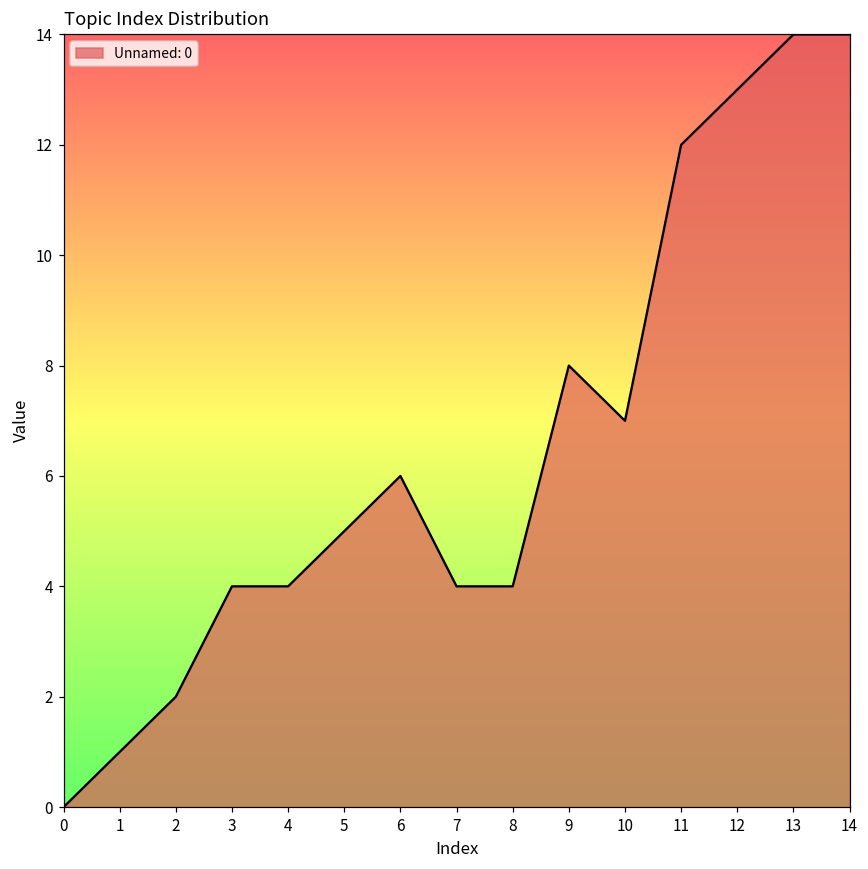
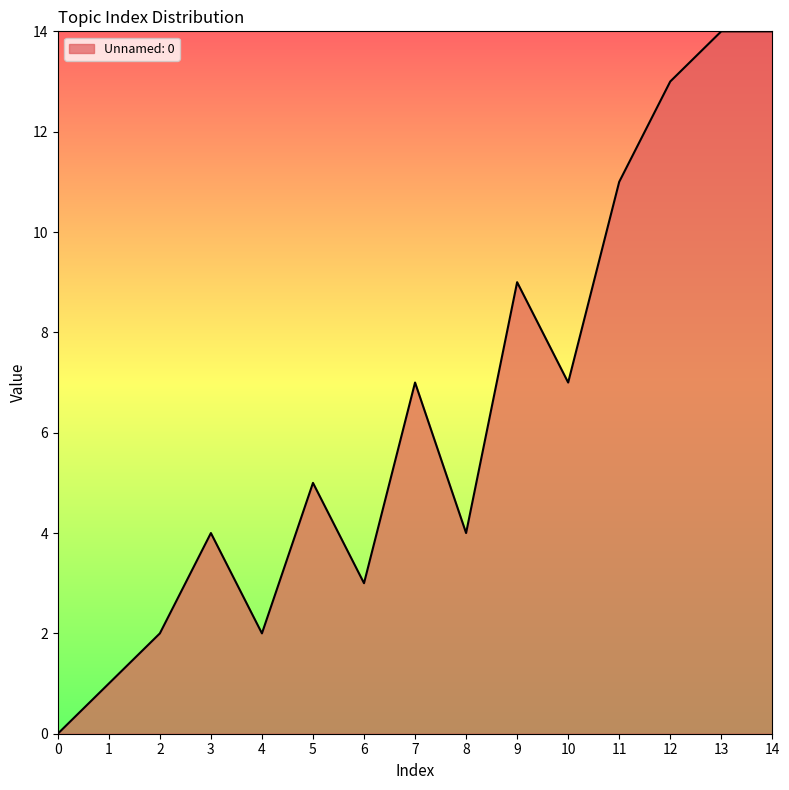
  {
    "0": 0,
    "1": 1,
    "2": 2,
    "3": 4,
-   "4": 4,
+   "4": 2,
    "5": 5,
-   "6": 6,
-   "7": 4,
+   "6": 3,
+   "7": 7,
    "8": 4,
-   "9": 8,
+   "9": 9,
    "10": 7,
-   "11": 12,
+   "11": 11,
    "12": 13,
    "13": 14,
    "14": 14
  }
